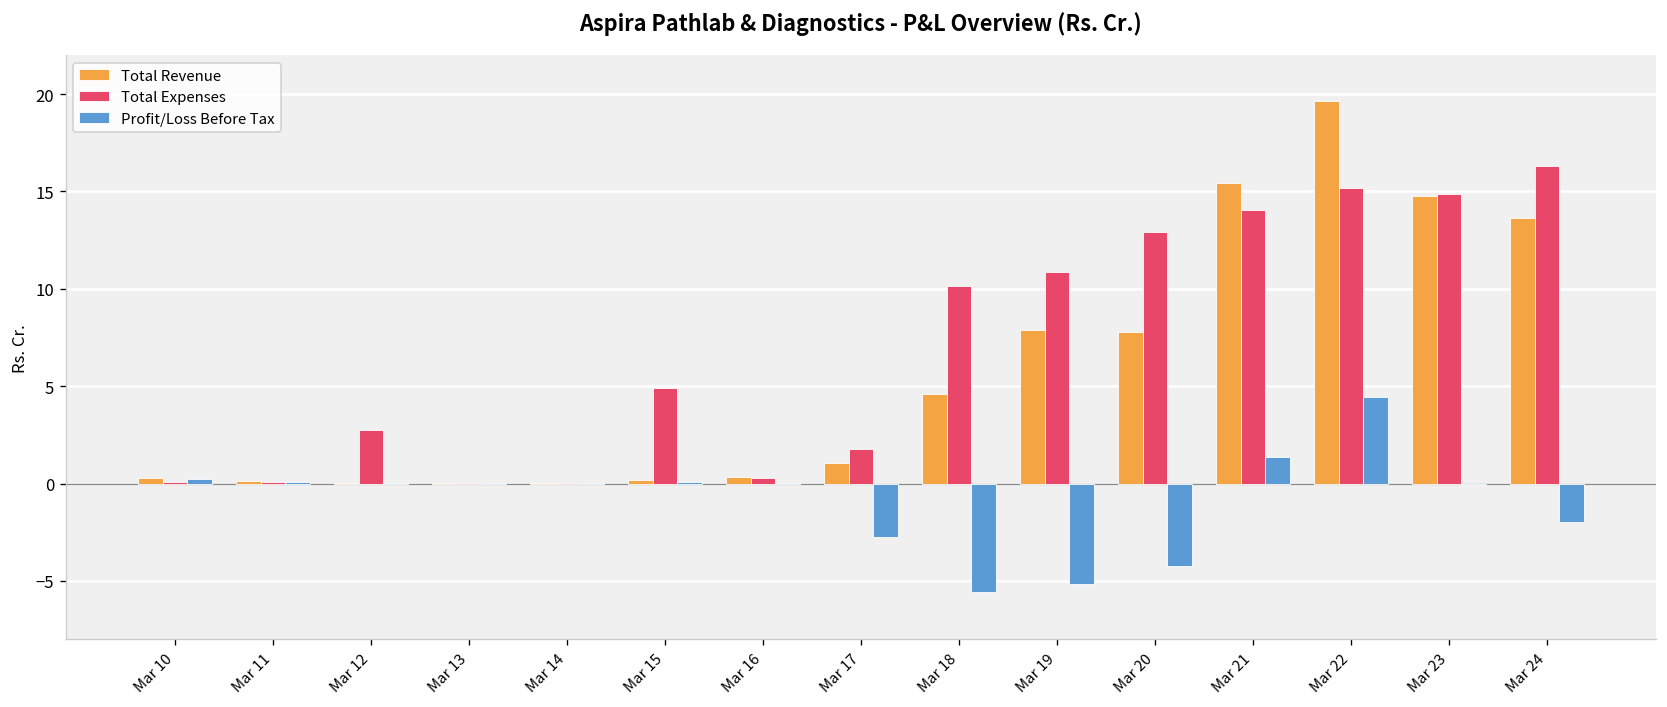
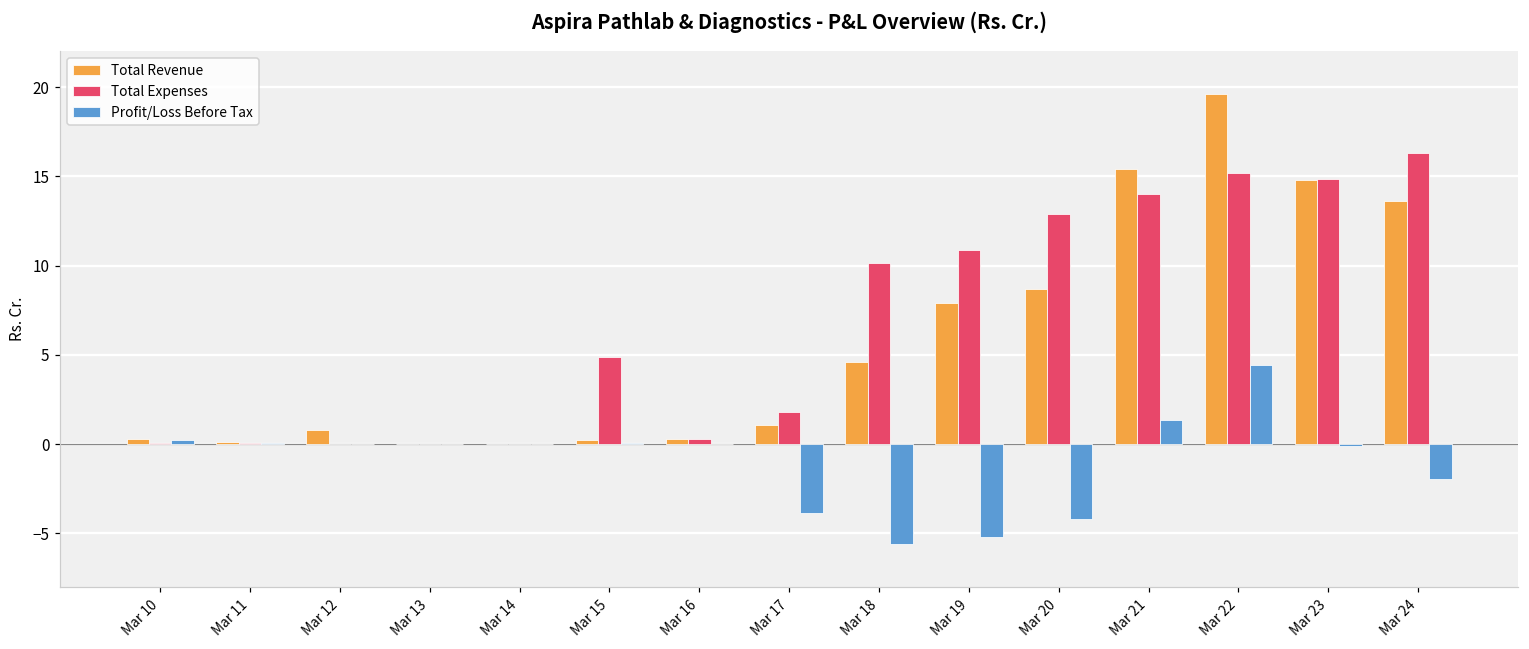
  {
    "Total Revenue": {
      "Mar 10": 0.3,
-     "Mar 12": 0.0,
+     "Mar 12": 0.8,
      "Mar 15": 0.2,
      "Mar 16": 0.3,
      "Mar 17": 1.1,
      "Mar 18": 4.6,
      "Mar 19": 7.9,
-     "Mar 20": 7.8,
+     "Mar 20": 8.7,
      "Mar 21": 15.4,
      "Mar 22": 19.6,
      "Mar 23": 14.8,
      "Mar 24": 13.6
    },
    "Total Expenses": {
-     "Mar 12": 2.8,
+     "Mar 12": 0.0,
      "Mar 15": 4.9,
      "Mar 16": 0.3,
      "Mar 17": 1.8,
      "Mar 18": 10.2,
      "Mar 19": 10.9,
      "Mar 20": 12.9,
      "Mar 21": 14.0,
      "Mar 22": 15.2,
      "Mar 23": 14.9,
      "Mar 24": 16.3
    },
    "Profit/Loss Before Tax": {
      "Mar 10": 0.3,
-     "Mar 17": -2.7,
+     "Mar 17": -3.9,
      "Mar 18": -5.6,
      "Mar 19": -5.2,
      "Mar 20": -4.2,
      "Mar 21": 1.4,
      "Mar 22": 4.5,
      "Mar 24": -2.0
    }
  }
